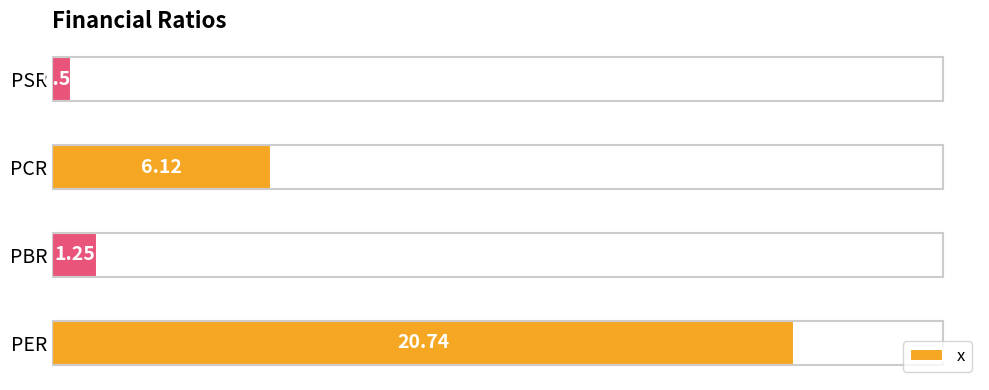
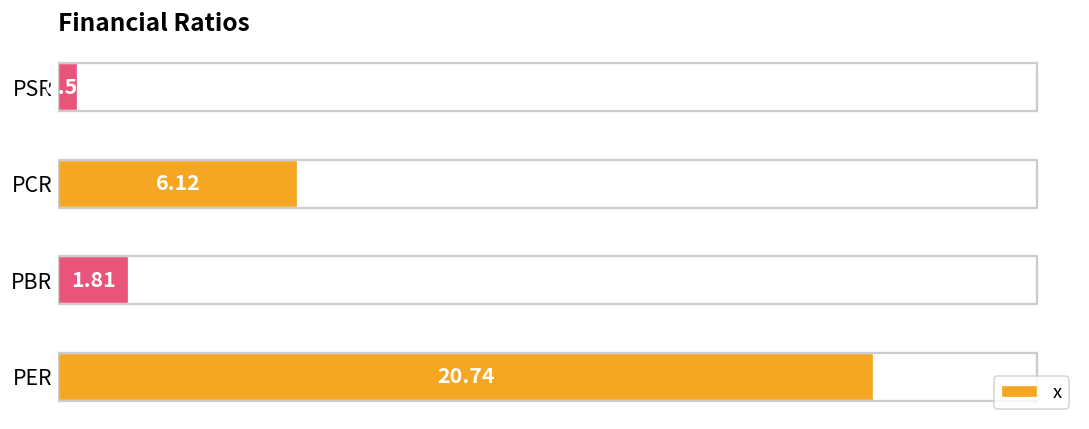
  {
    "PCR": 6.12,
-   "PBR": 1.25,
+   "PBR": 1.81,
    "PER": 20.74
  }
